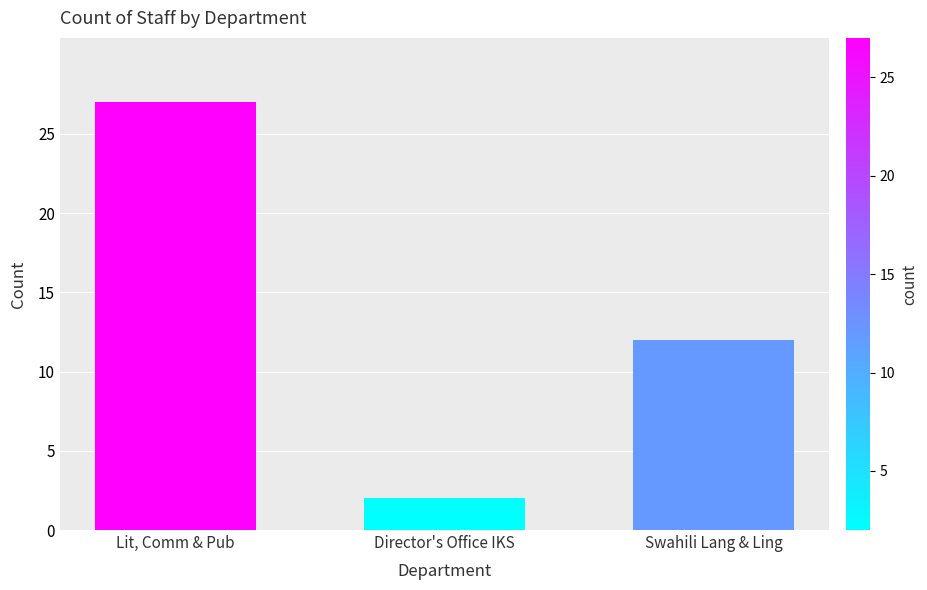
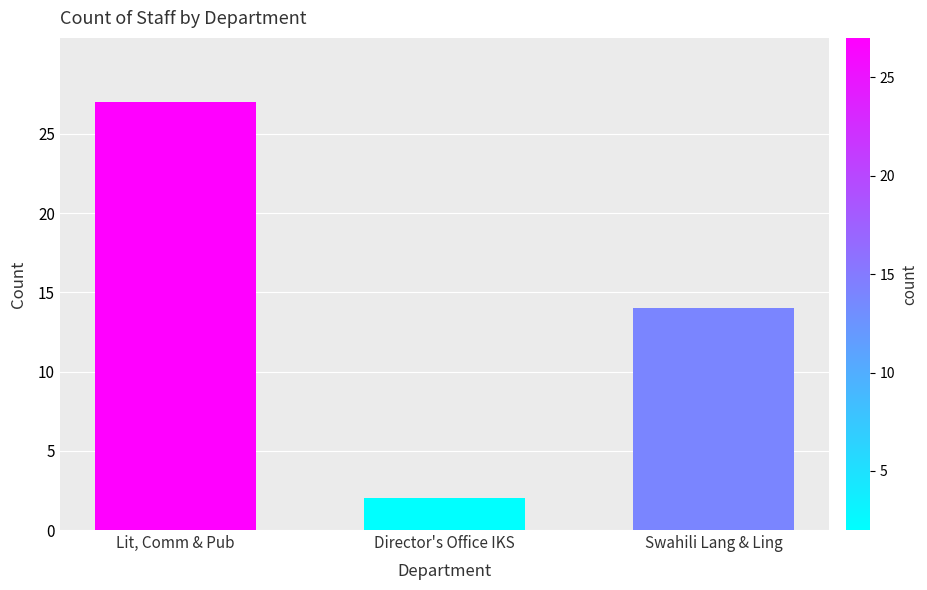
  {
    "Lit, Comm & Pub": 27,
    "Director's Office IKS": 2,
-   "Swahili Lang & Ling": 12
+   "Swahili Lang & Ling": 14
  }
